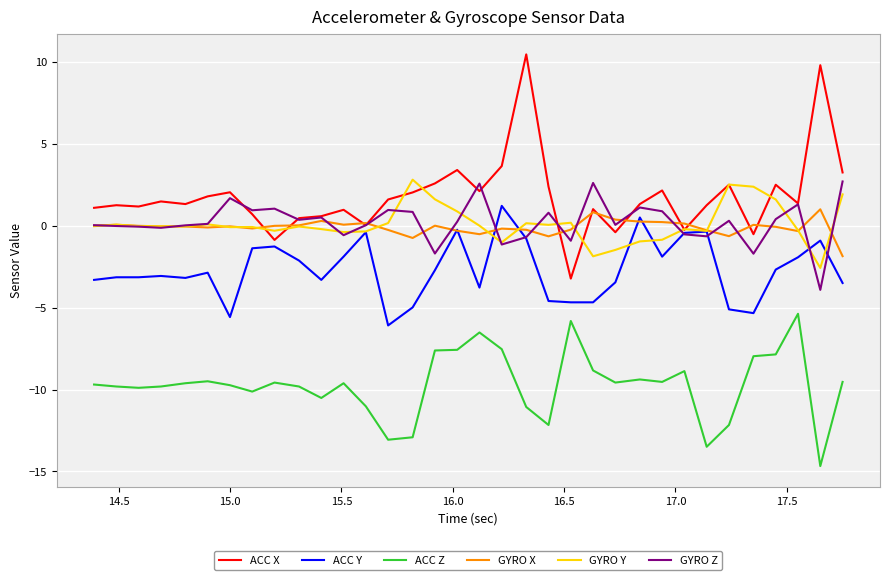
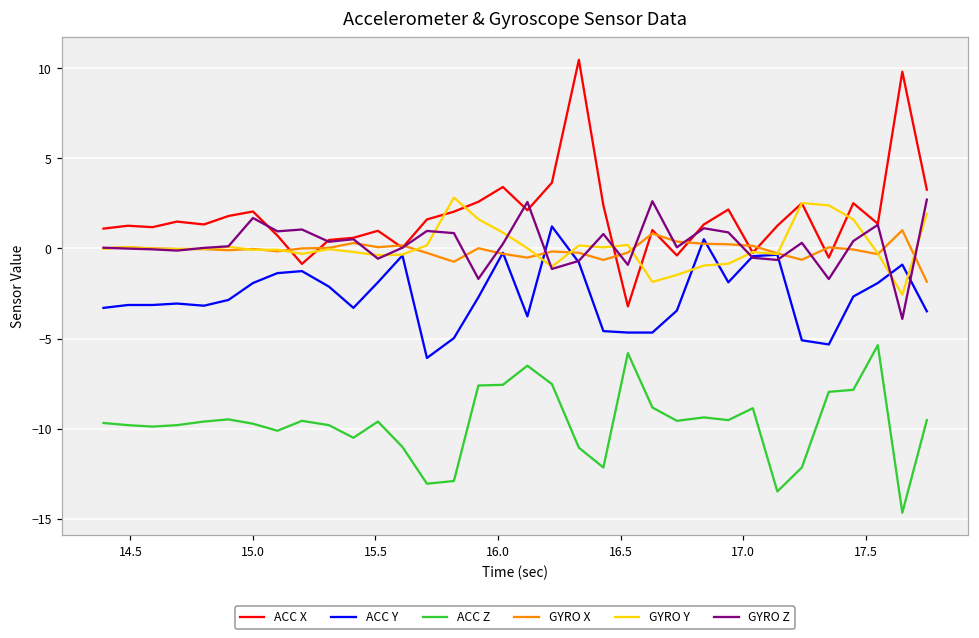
  {
    "ACC X": {
      "15.0": 2.1
    },
    "ACC Y": {
-     "15.0": -5.6
+     "15.0": -1.9
    },
    "ACC Z": {
      "15.0": -9.7
    },
    "GYRO Z": {
      "15.0": 1.7
    }
  }
